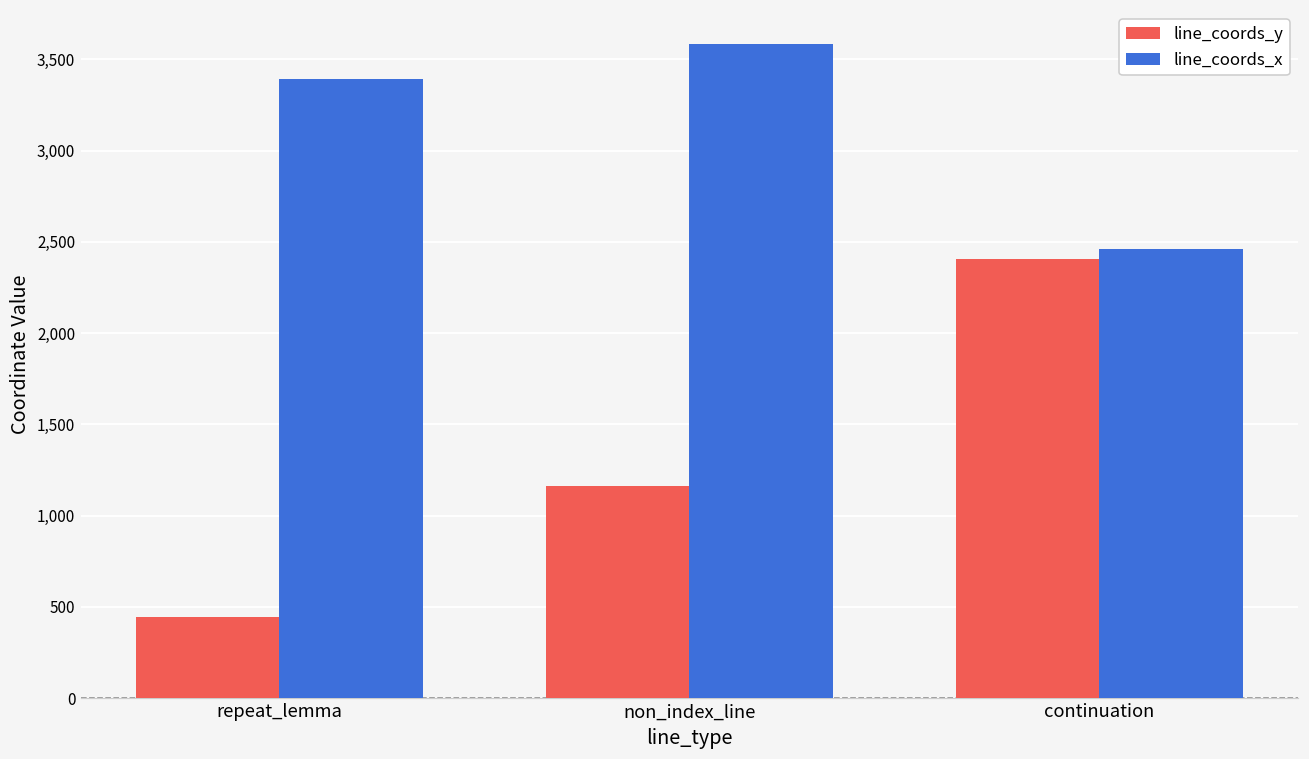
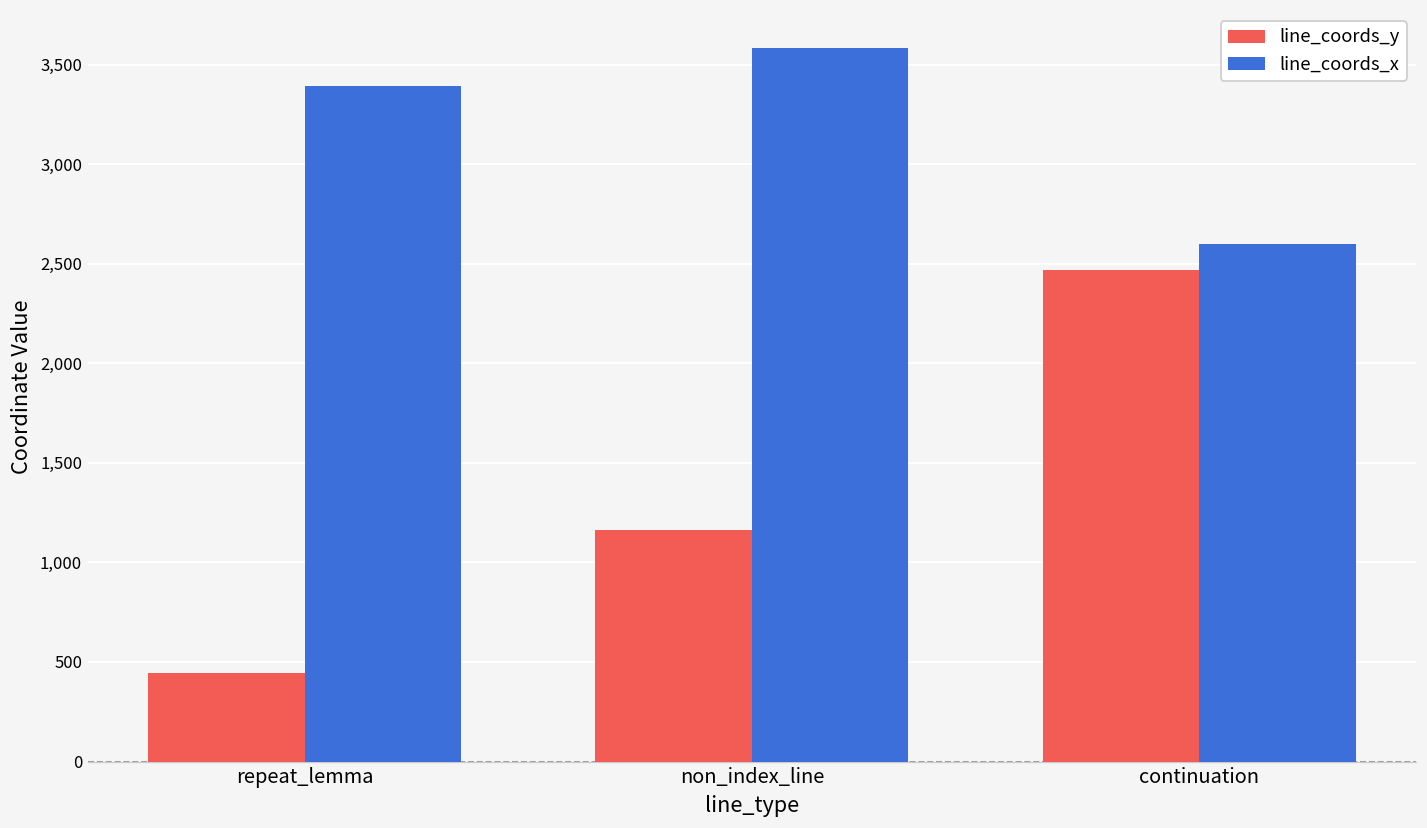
  {
    "line_coords_y": {
      "repeat_lemma": "440",
      "non_index_line": "1,160",
-     "continuation": "2,400"
+     "continuation": "2,470"
    },
    "line_coords_x": {
      "repeat_lemma": "3,390",
      "non_index_line": "3,590",
-     "continuation": "2,460"
+     "continuation": "2,600"
    }
  }
